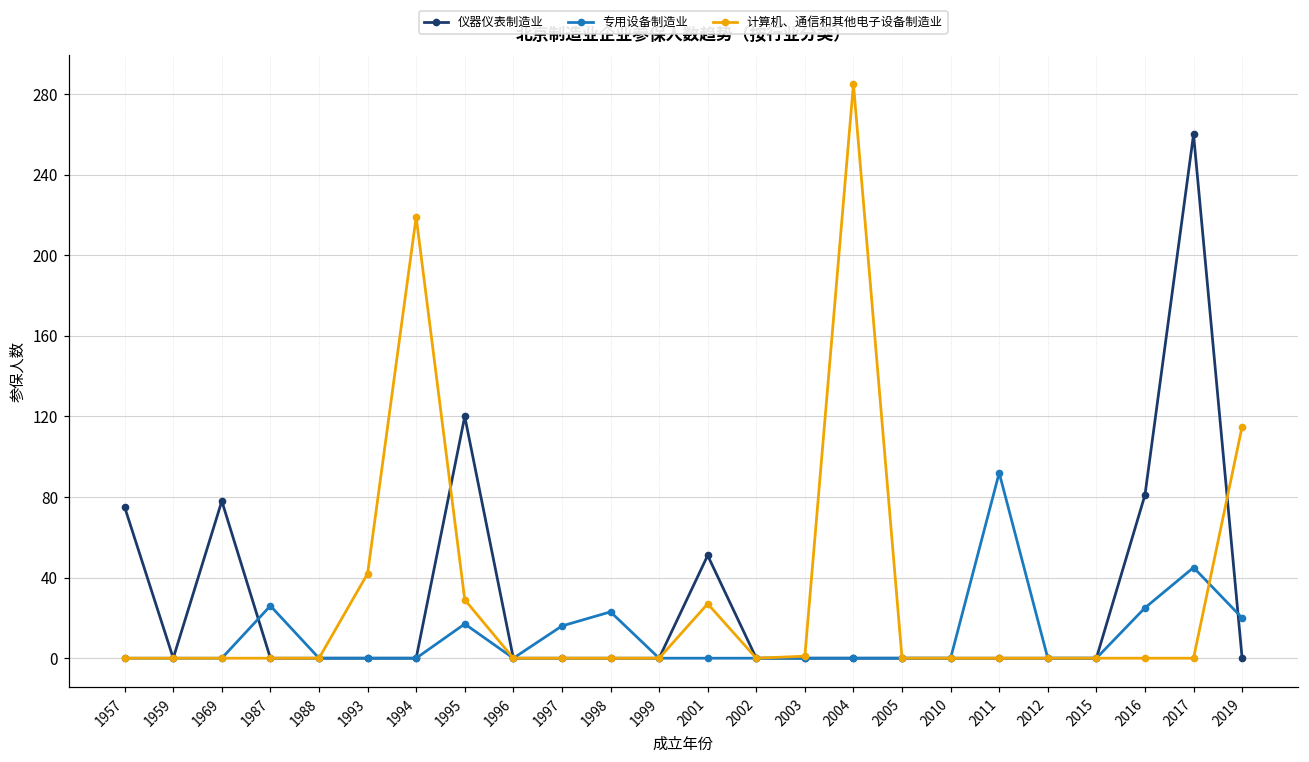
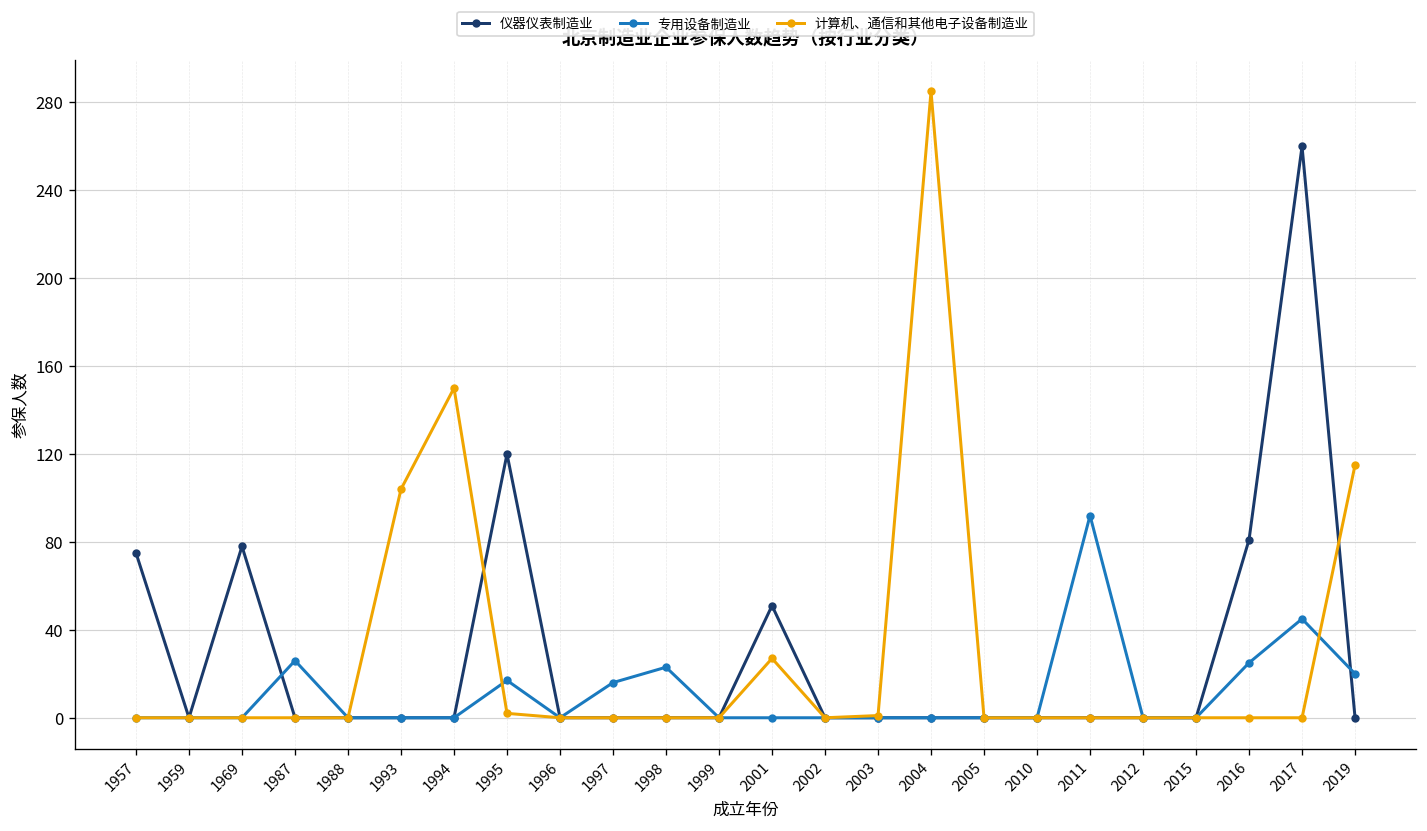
  {
    "仪器仪表制造业": {
      "1957": 75,
      "1969": 78,
      "1995": 120,
      "2001": 51,
      "2016": 81,
      "2017": 260,
      "2019": 0
    },
    "专用设备制造业": {
      "1987": 26,
      "1995": 17,
      "1997": 16,
      "1998": 23,
      "2001": 0,
      "2011": 92,
      "2016": 25,
      "2017": 45,
      "2019": 20
    },
    "计算机、通信和其他电子设备制造业": {
-     "1993": 42,
-     "1994": 219,
-     "1995": 29,
+     "1993": 104,
+     "1994": 150,
+     "1995": 2,
      "2001": 27,
      "2004": 285,
      "2016": 0,
      "2017": 0,
      "2019": 115
    }
  }
